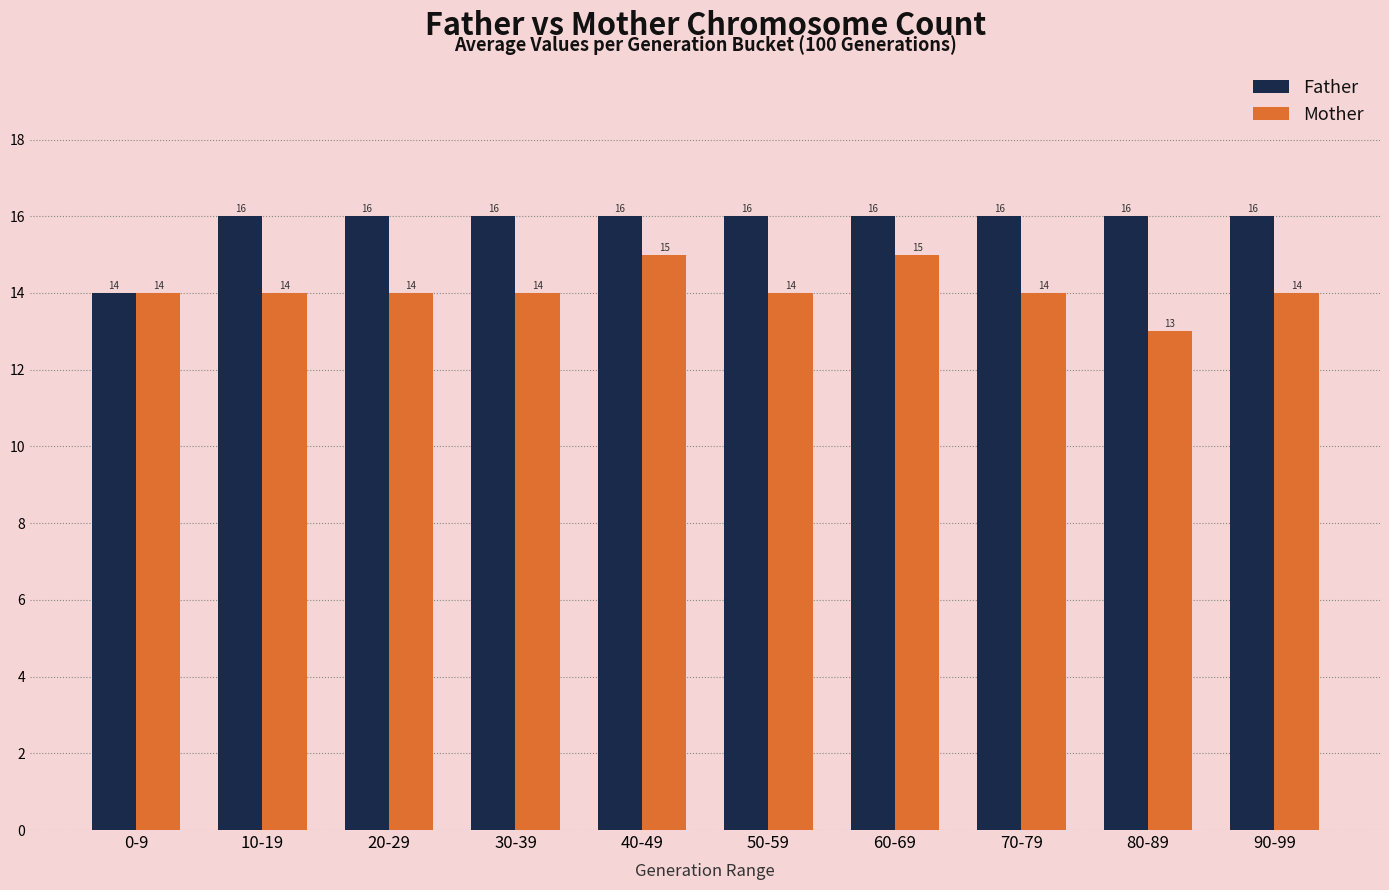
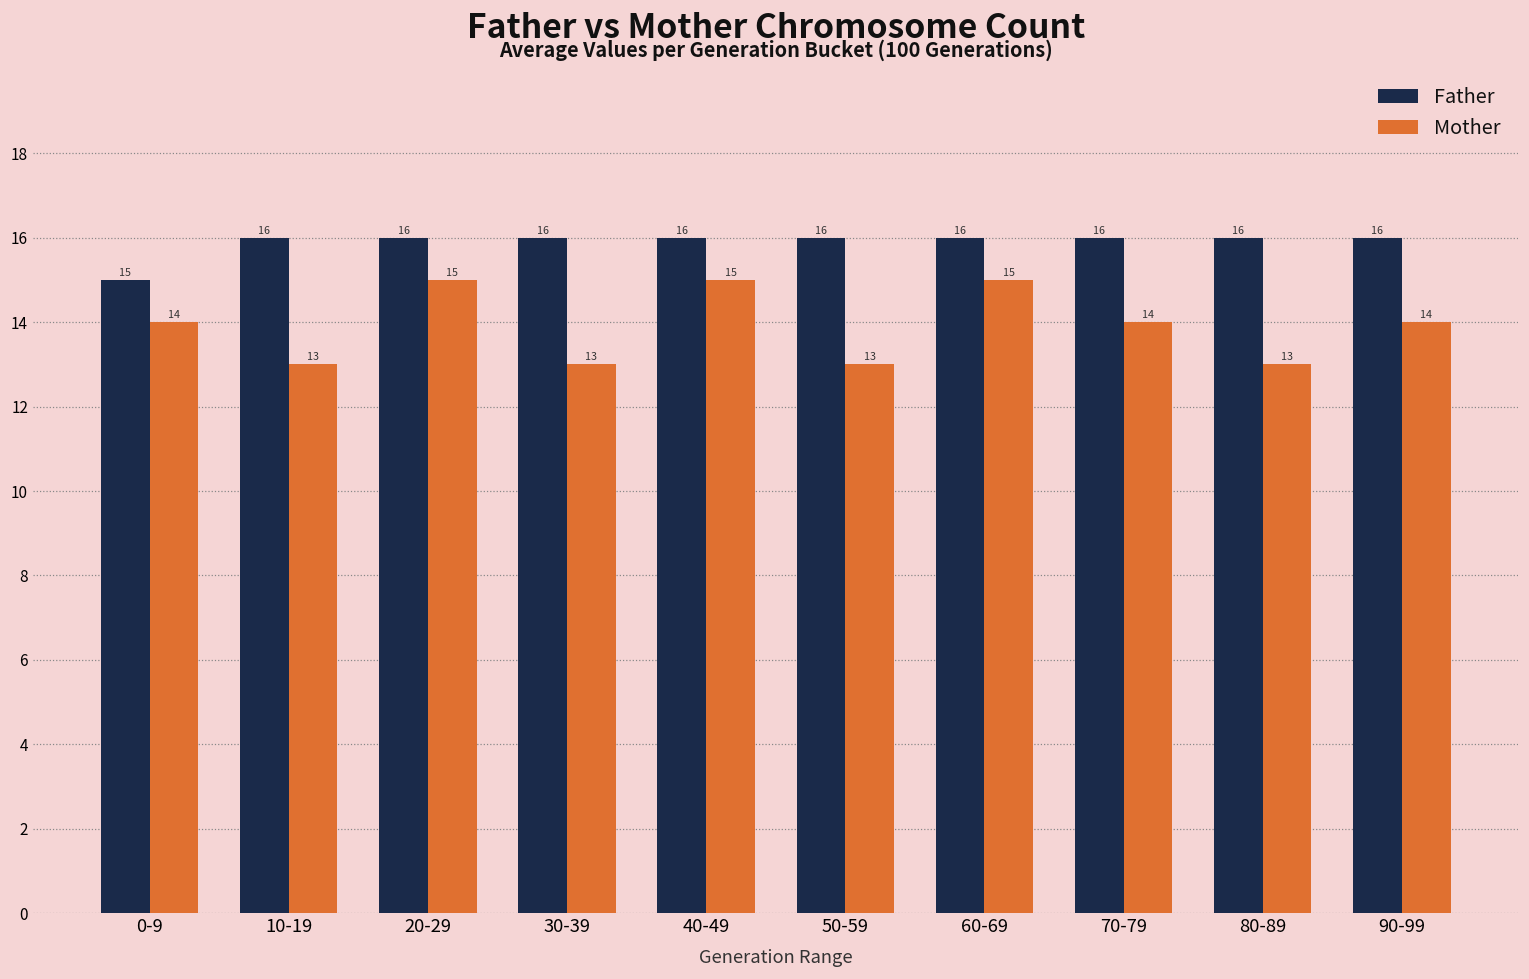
  {
    "Father": {
-     "0-9": 14,
+     "0-9": 15,
      "10-19": 16,
      "20-29": 16,
      "30-39": 16,
      "40-49": 16,
      "50-59": 16,
      "60-69": 16,
      "70-79": 16,
      "80-89": 16,
      "90-99": 16
    },
    "Mother": {
      "0-9": 14,
-     "10-19": 14,
-     "20-29": 14,
-     "30-39": 14,
+     "10-19": 13,
+     "20-29": 15,
+     "30-39": 13,
      "40-49": 15,
-     "50-59": 14,
+     "50-59": 13,
      "60-69": 15,
      "70-79": 14,
      "80-89": 13,
      "90-99": 14
    }
  }
